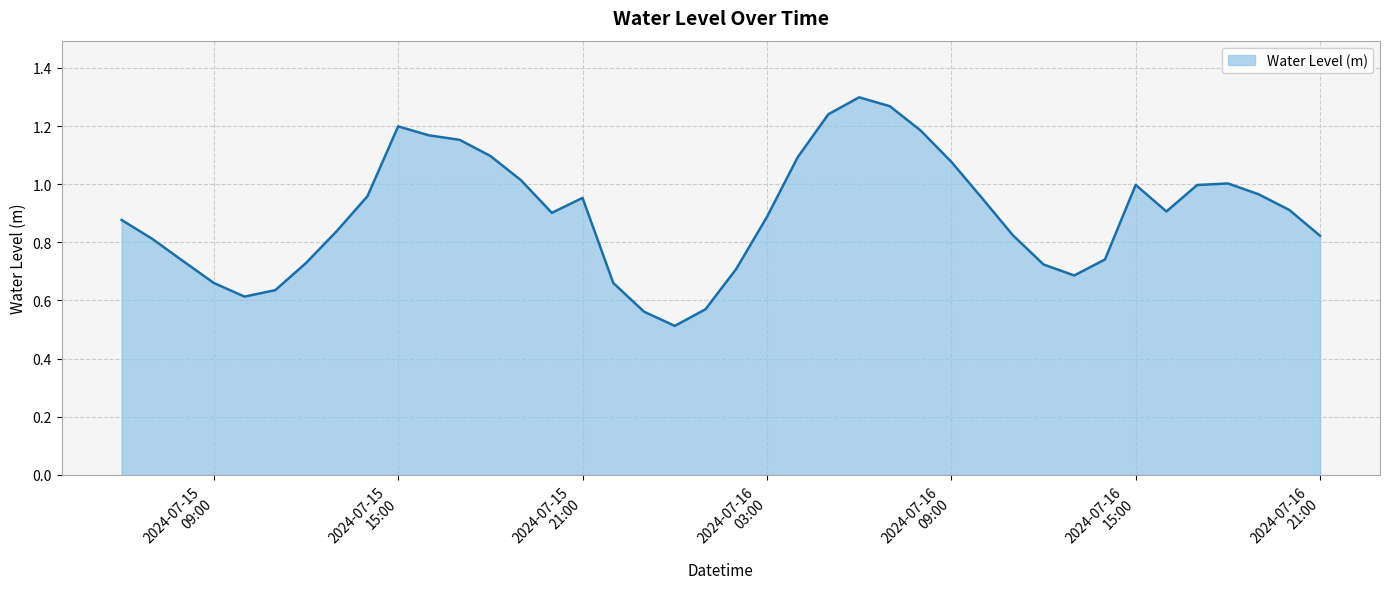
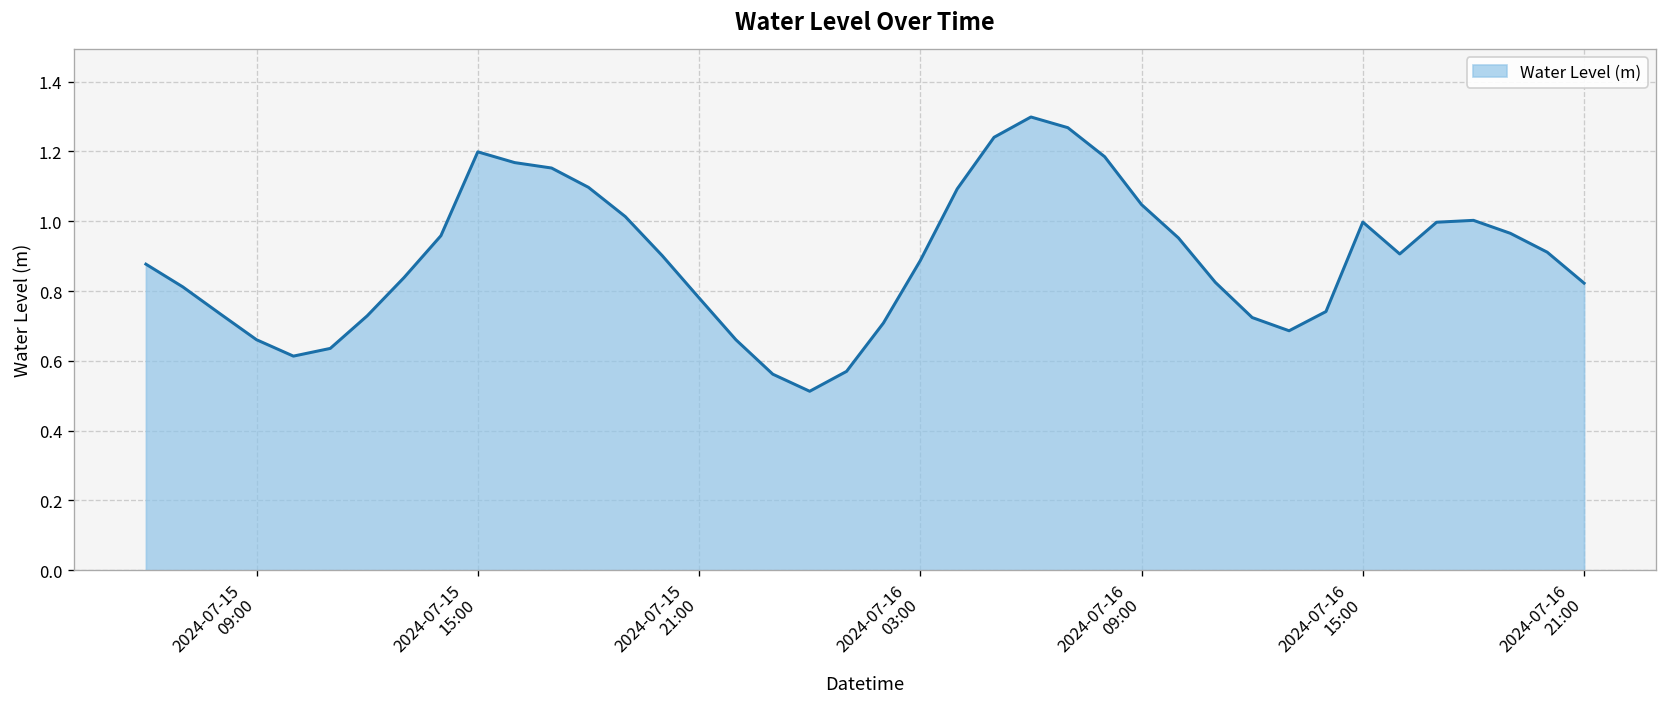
  {
    "2024-07-15 09:00": 0.66,
    "2024-07-15 15:00": 1.20,
-   "2024-07-15 21:00": 0.95,
+   "2024-07-15 21:00": 0.78,
    "2024-07-16 03:00": 0.89,
-   "2024-07-16 09:00": 1.08,
+   "2024-07-16 09:00": 1.05,
    "2024-07-16 15:00": 1.00,
    "2024-07-16 21:00": 0.82
  }
